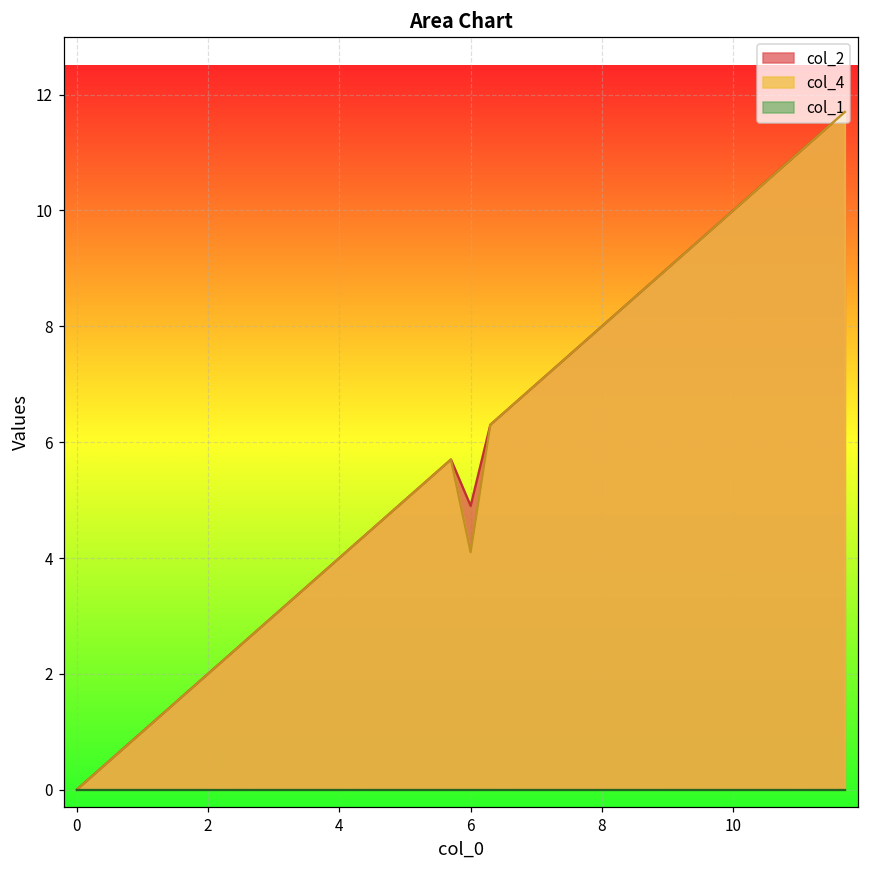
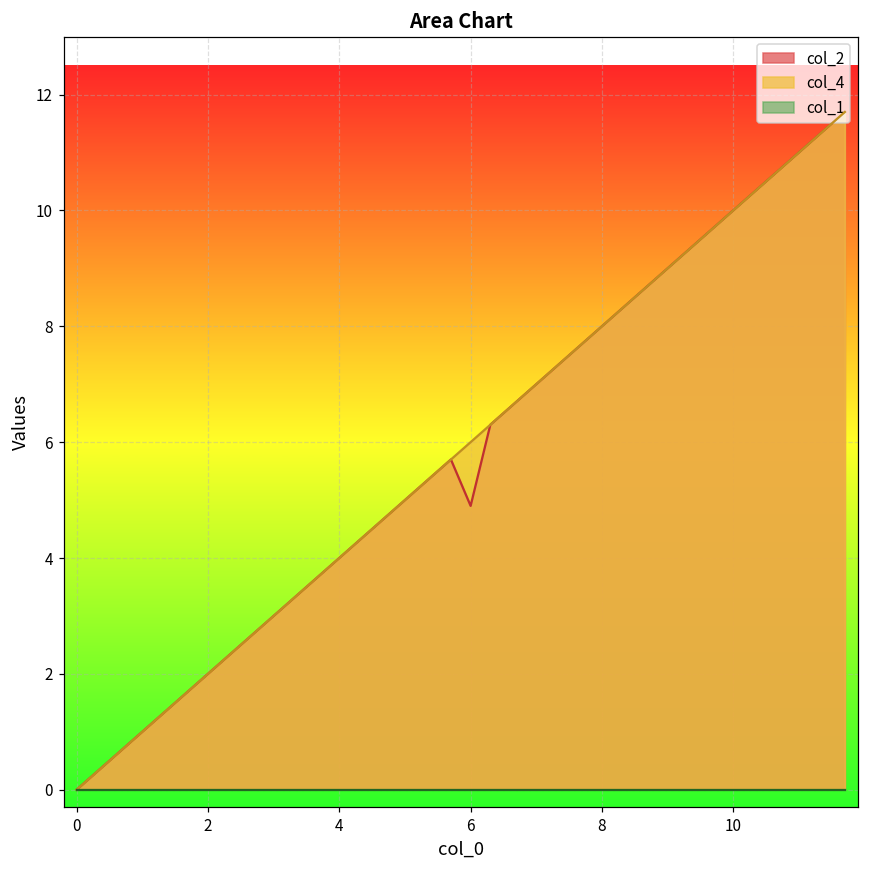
  {
    "col_2": {
      "6": 4.9
    },
    "col_4": {
-     "6": 4.1
+     "6": 6.0
    },
    "col_1": {
      "6": 0.0
    }
  }
